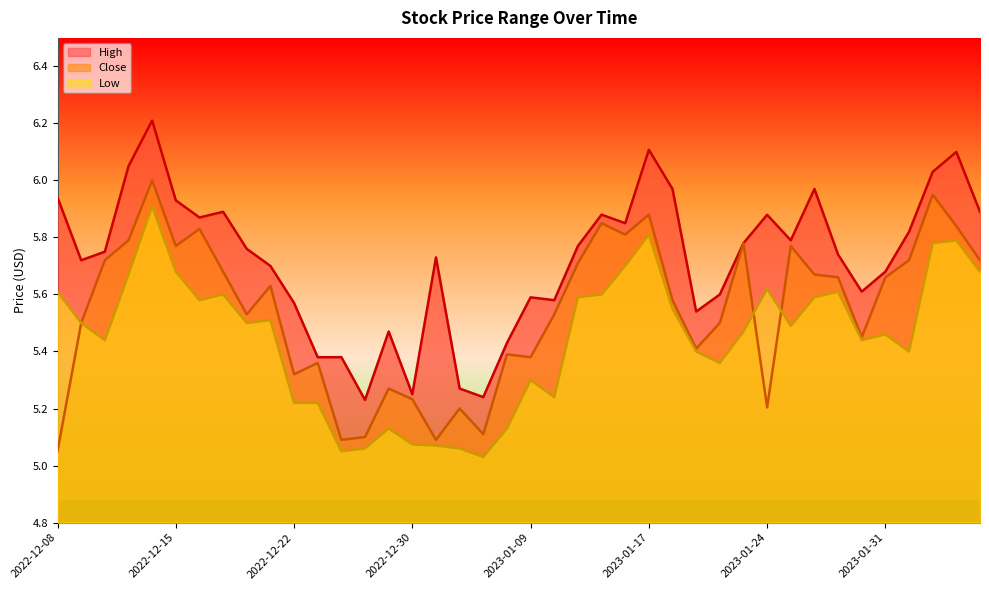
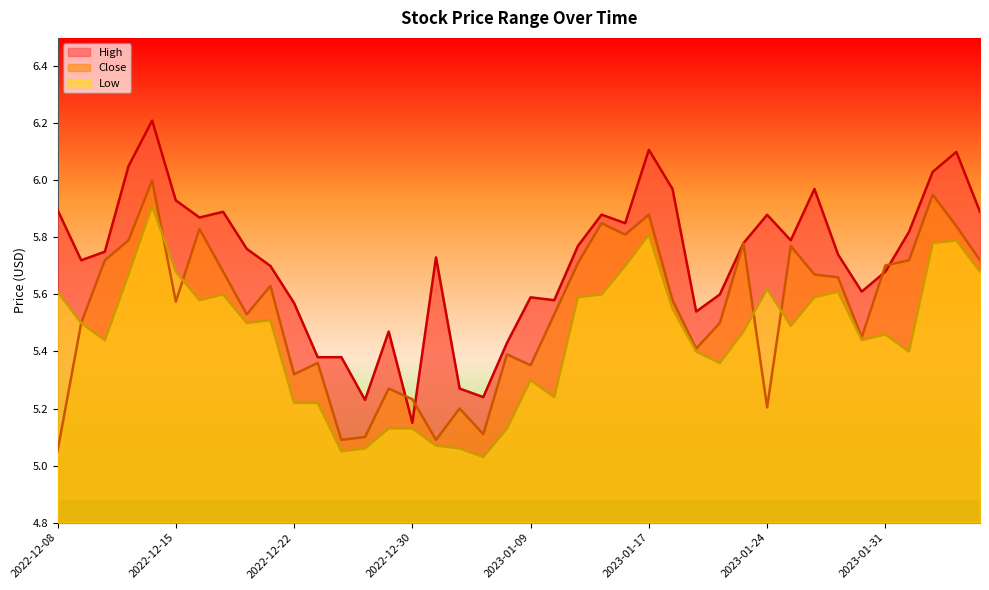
  {
    "High": {
-     "2022-12-08": 5.94,
+     "2022-12-08": 5.90,
      "2022-12-15": 5.93,
      "2022-12-22": 5.57,
-     "2022-12-30": 5.25,
+     "2022-12-30": 5.15,
      "2023-01-09": 5.59,
      "2023-01-17": 6.11,
      "2023-01-24": 5.88,
      "2023-01-31": 5.68
    },
    "Close": {
      "2022-12-08": 5.05,
-     "2022-12-15": 5.77,
+     "2022-12-15": 5.57,
      "2022-12-22": 5.32,
      "2022-12-30": 5.23,
-     "2023-01-09": 5.38,
+     "2023-01-09": 5.35,
      "2023-01-17": 5.88,
      "2023-01-24": 5.20,
-     "2023-01-31": 5.66
+     "2023-01-31": 5.70
    },
    "Low": {
      "2022-12-08": 5.61,
      "2022-12-15": 5.68,
      "2022-12-22": 5.22,
-     "2022-12-30": 5.07,
+     "2022-12-30": 5.13,
      "2023-01-09": 5.30,
      "2023-01-17": 5.81,
      "2023-01-24": 5.62,
      "2023-01-31": 5.46
    }
  }
